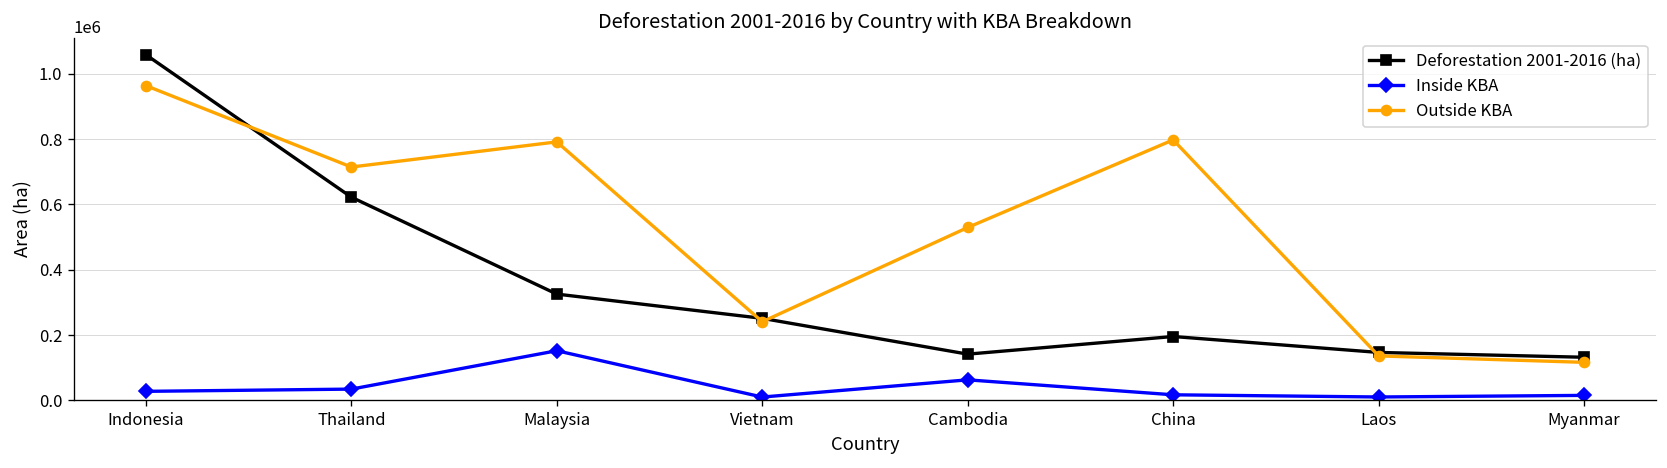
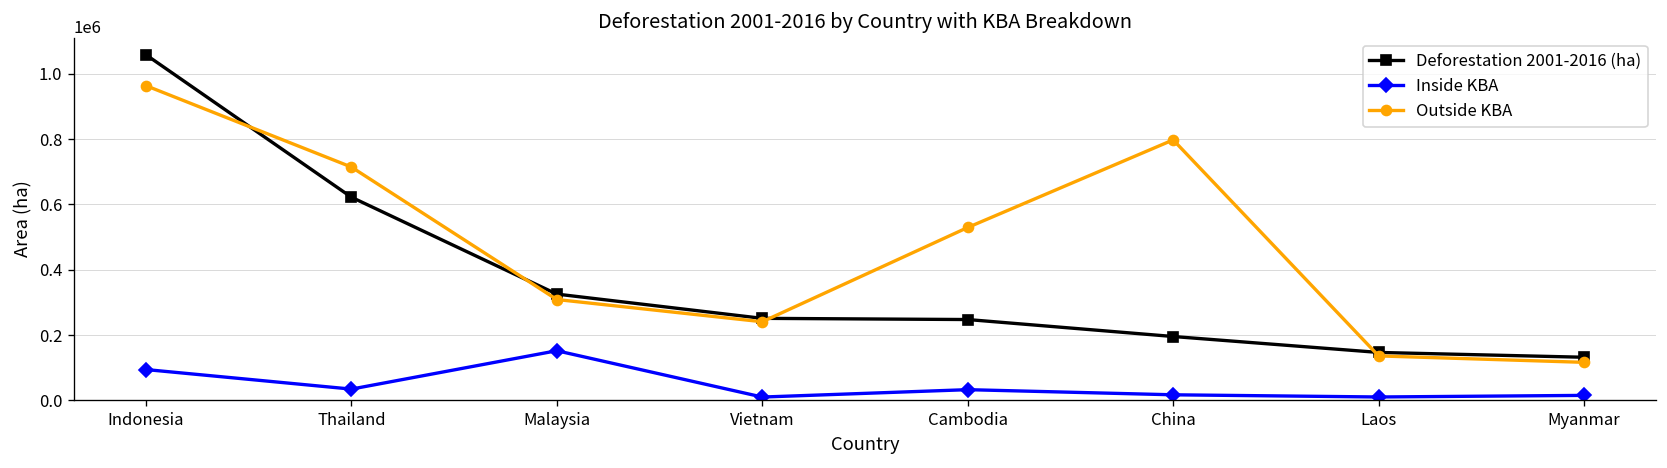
  {
    "Deforestation 2001-2016 (ha)": {
      "Indonesia": 1060000,
      "Thailand": 620000,
      "Malaysia": 330000,
      "Vietnam": 250000,
-     "Cambodia": 140000,
+     "Cambodia": 250000,
      "China": 200000,
      "Laos": 150000,
      "Myanmar": 130000
    },
    "Inside KBA": {
-     "Indonesia": 30000,
+     "Indonesia": 90000,
      "Thailand": 30000,
      "Malaysia": 150000,
      "Vietnam": 10000,
-     "Cambodia": 60000,
+     "Cambodia": 30000,
      "China": 20000,
      "Laos": 10000,
      "Myanmar": 20000
    },
    "Outside KBA": {
      "Indonesia": 960000,
      "Thailand": 710000,
-     "Malaysia": 790000,
+     "Malaysia": 310000,
      "Vietnam": 240000,
      "Cambodia": 530000,
      "China": 800000,
      "Laos": 140000,
      "Myanmar": 120000
    }
  }
